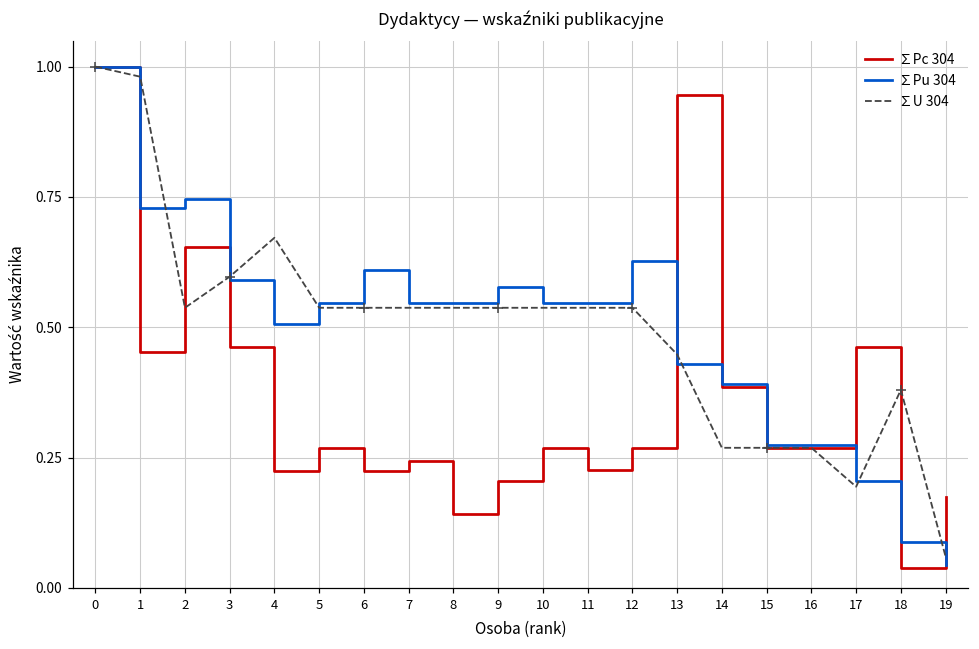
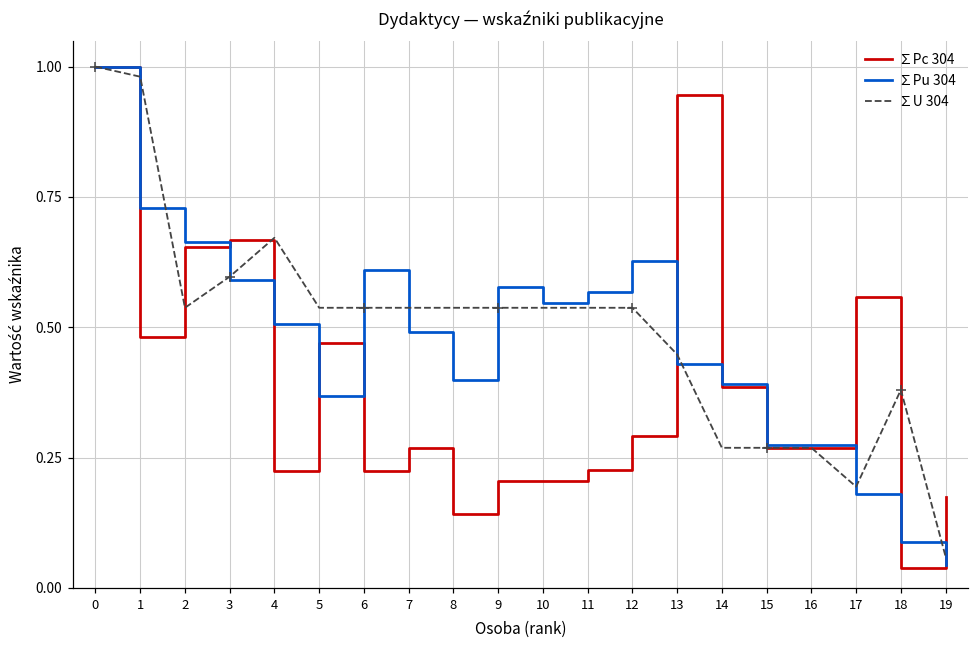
  {
    "∑Pc 304": {
-     "1": 0.45,
+     "1": 0.48,
      "2": 0.65,
-     "3": 0.46,
+     "3": 0.67,
      "4": 0.22,
-     "5": 0.27,
+     "5": 0.47,
      "6": 0.22,
-     "7": 0.24,
+     "7": 0.27,
      "8": 0.14,
      "9": 0.20,
-     "10": 0.27,
+     "10": 0.20,
      "11": 0.23,
-     "12": 0.27,
+     "12": 0.29,
      "13": 0.95,
      "14": 0.38,
-     "17": 0.46,
+     "17": 0.56,
      "18": 0.04,
      "19": 0.17
    },
    "∑Pu 304": {
      "1": 0.73,
-     "2": 0.75,
+     "2": 0.66,
      "3": 0.59,
      "4": 0.51,
-     "5": 0.55,
+     "5": 0.37,
      "6": 0.61,
-     "7": 0.55,
-     "8": 0.55,
+     "7": 0.49,
+     "8": 0.40,
      "9": 0.58,
      "10": 0.55,
-     "11": 0.55,
+     "11": 0.57,
      "12": 0.63,
      "13": 0.43,
      "14": 0.39,
-     "17": 0.20,
+     "17": 0.18,
      "18": 0.09,
      "19": 0.04
    }
  }
